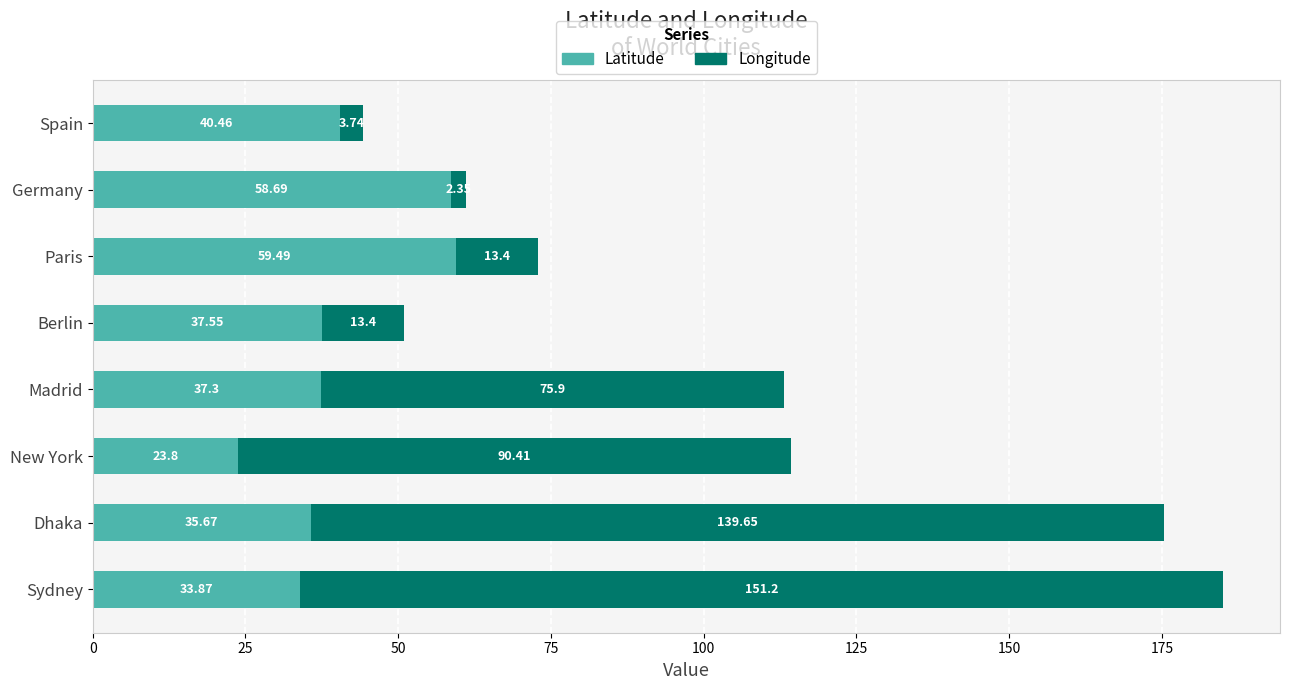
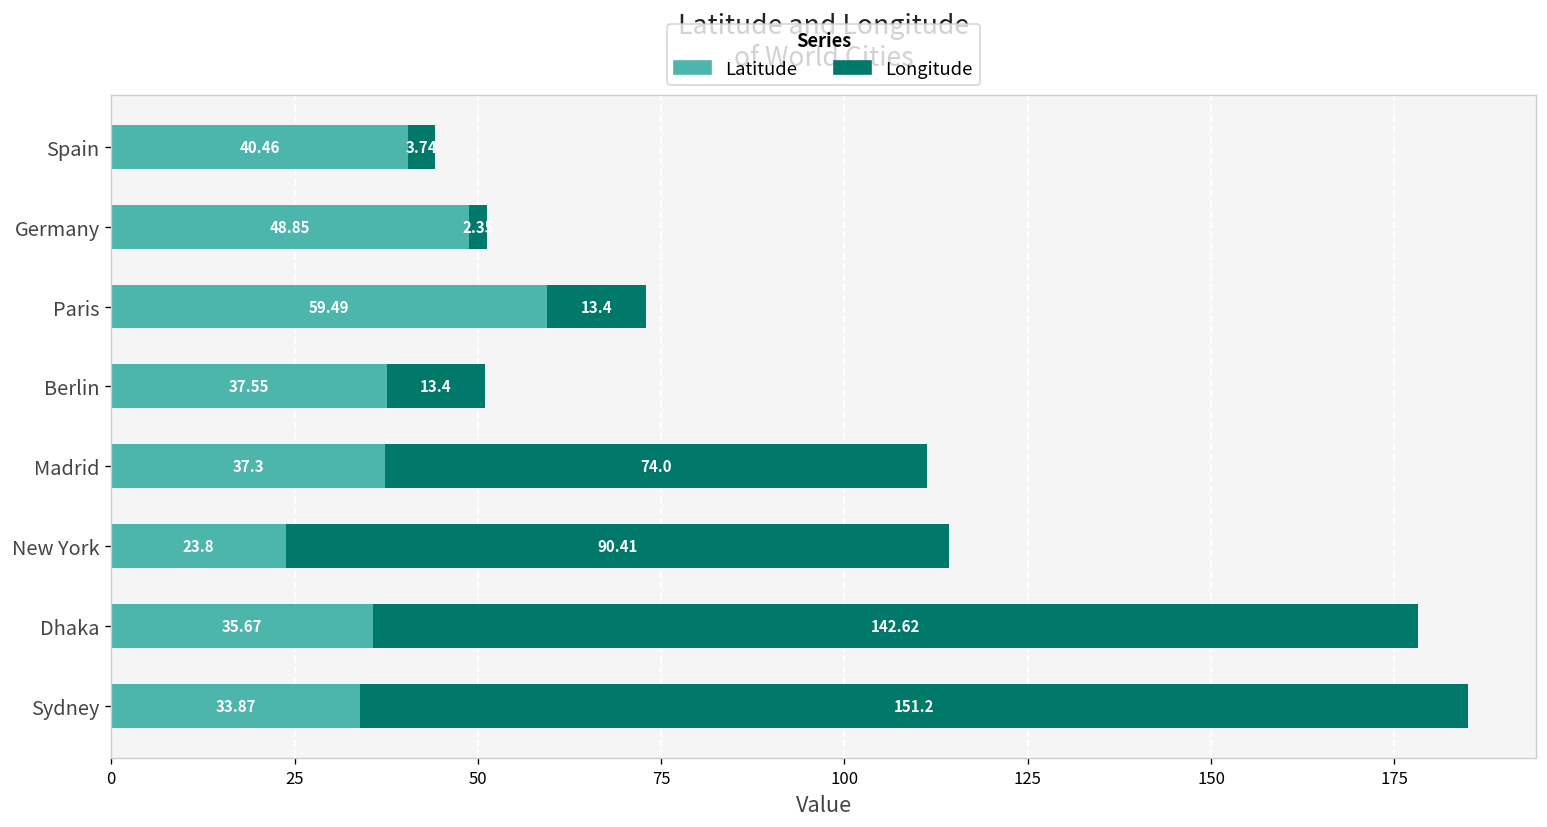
  {
    "Latitude": {
      "Spain": 40.46,
-     "Germany": 58.69,
+     "Germany": 48.85,
      "Paris": 59.49,
      "Berlin": 37.55,
      "Madrid": 37.3,
      "New York": 23.8,
      "Dhaka": 35.67,
      "Sydney": 33.87
    },
    "Longitude": {
      "Spain": 3.74,
      "Germany": 2.35,
      "Paris": 13.4,
      "Berlin": 13.4,
-     "Madrid": 75.9,
+     "Madrid": 74.0,
      "New York": 90.41,
-     "Dhaka": 139.65,
+     "Dhaka": 142.62,
      "Sydney": 151.2
    }
  }
